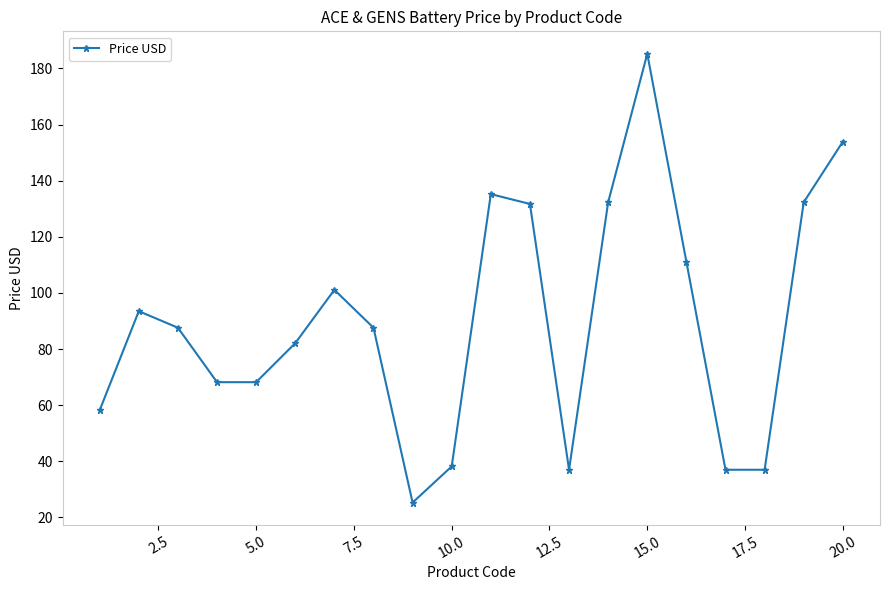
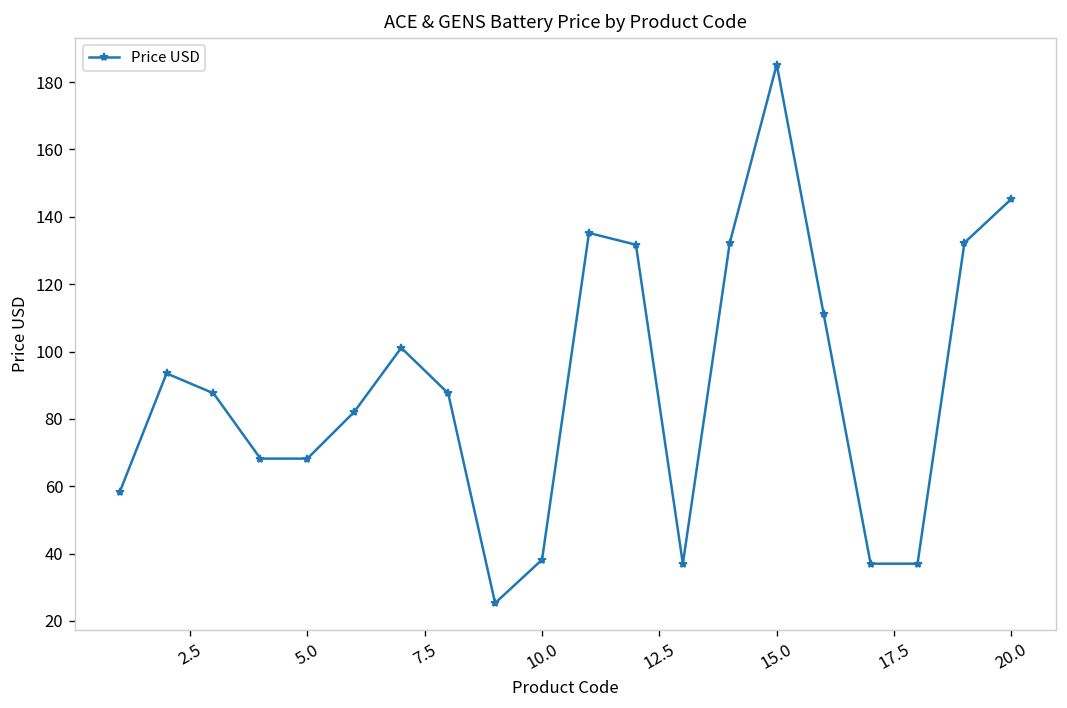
  {
    "5.0": 68,
    "10.0": 38,
    "15.0": 185,
-   "20.0": 154
+   "20.0": 145
  }
